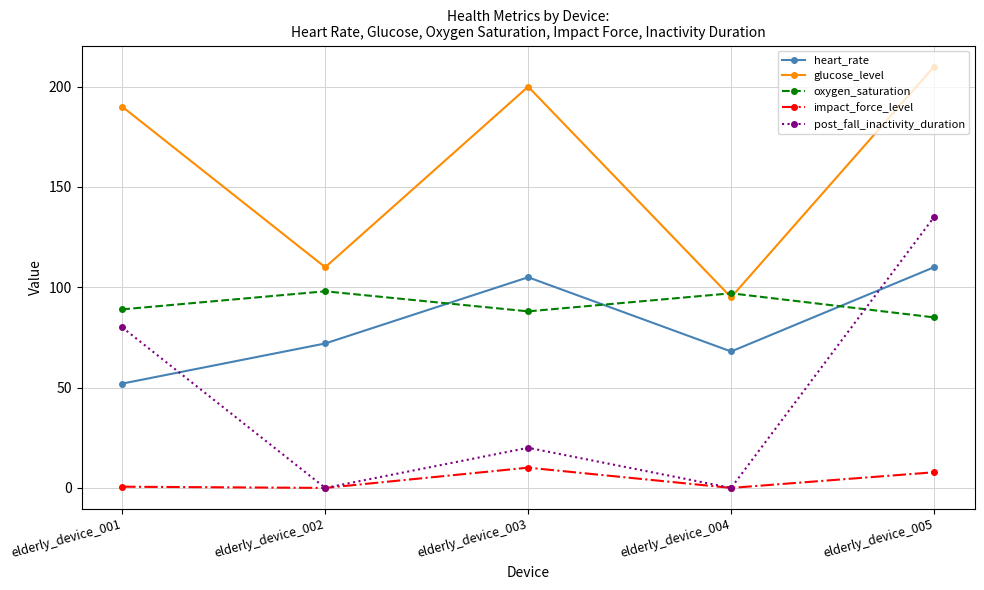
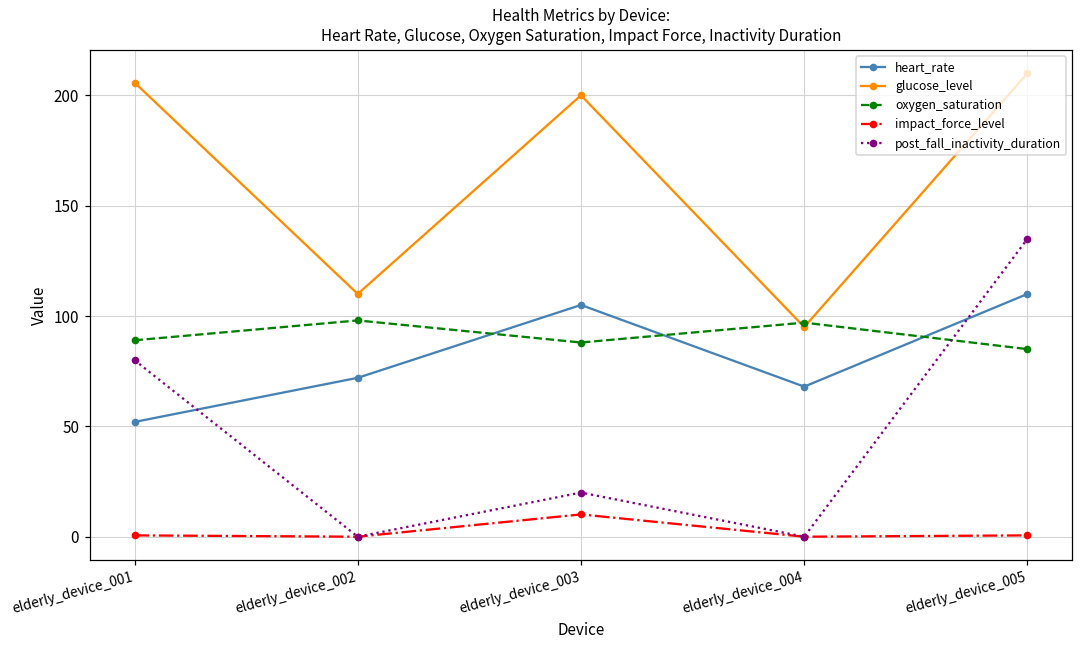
  {
    "heart_rate": {
      "elderly_device_001": 52,
      "elderly_device_002": 72,
      "elderly_device_003": 105,
      "elderly_device_004": 68,
      "elderly_device_005": 110
    },
    "glucose_level": {
-     "elderly_device_001": 190,
+     "elderly_device_001": 206,
      "elderly_device_002": 110,
      "elderly_device_003": 200,
      "elderly_device_004": 95
    },
    "oxygen_saturation": {
      "elderly_device_001": 89,
      "elderly_device_002": 98,
      "elderly_device_003": 88,
      "elderly_device_004": 97,
      "elderly_device_005": 85
    },
    "impact_force_level": {
      "elderly_device_001": 1,
      "elderly_device_003": 10,
-     "elderly_device_005": 8
+     "elderly_device_005": 1
    },
    "post_fall_inactivity_duration": {
      "elderly_device_001": 80,
      "elderly_device_003": 20,
      "elderly_device_005": 135
    }
  }
